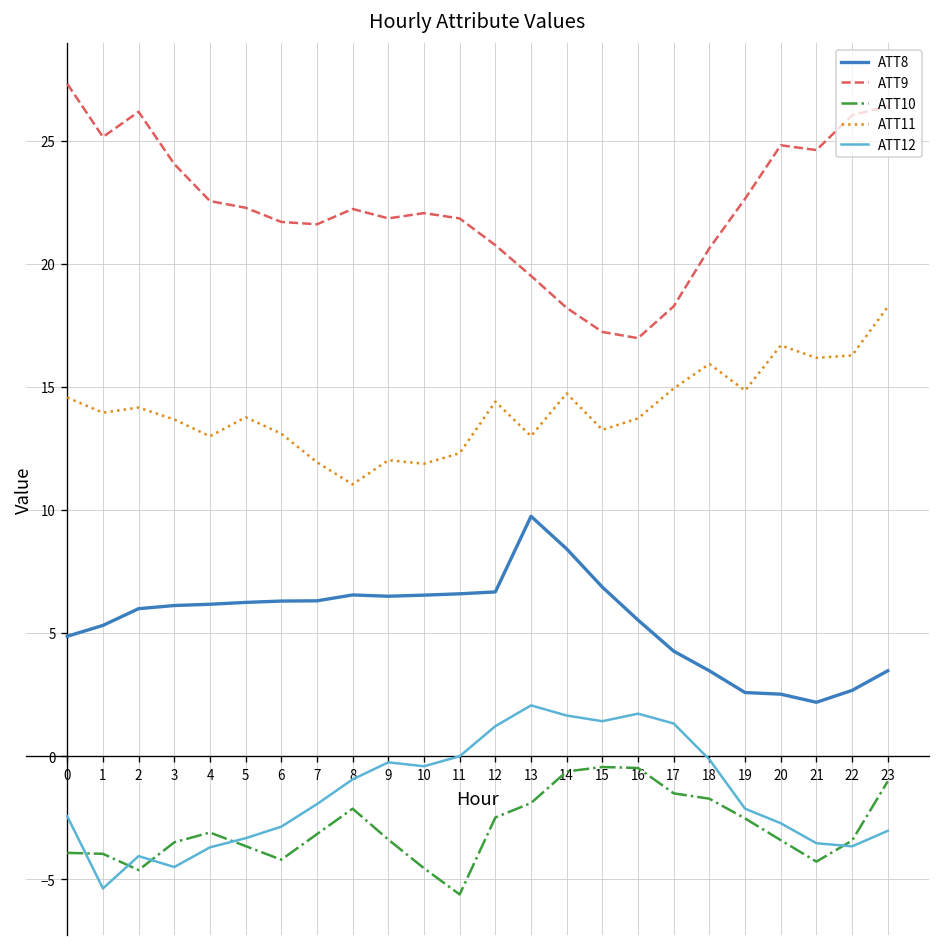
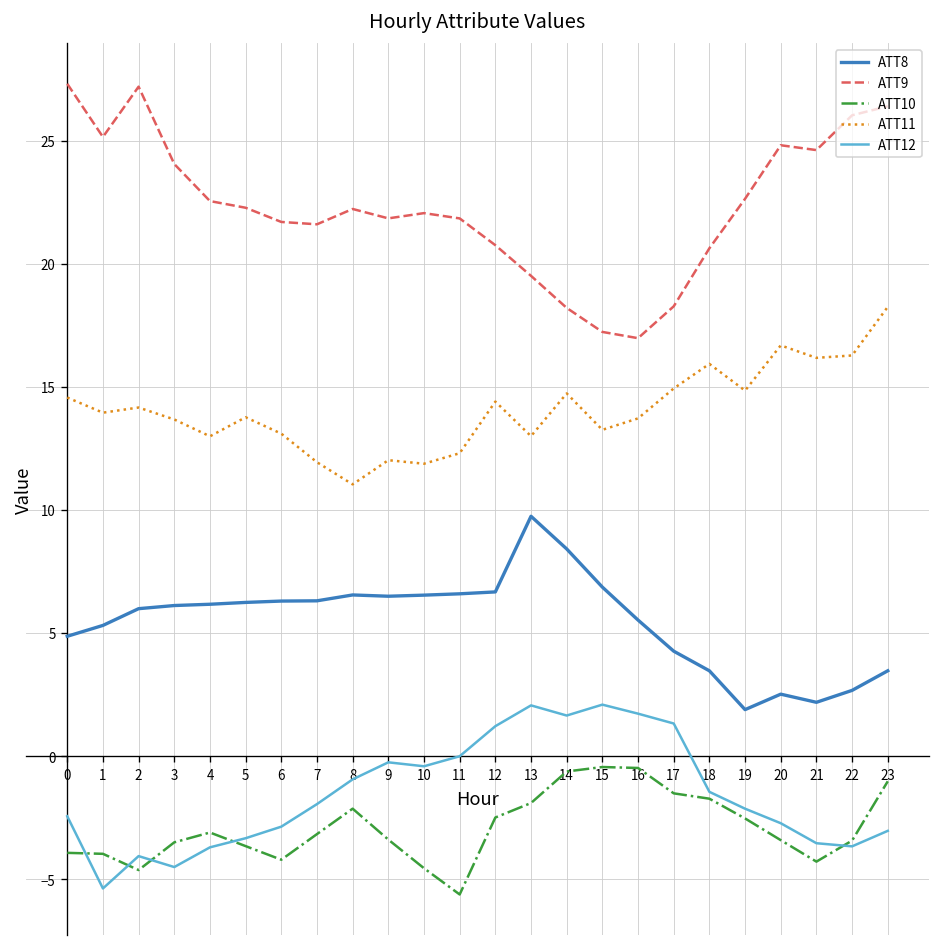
  {
    "ATT8": {
      "0": 4.9,
      "1": 5.3,
      "2": 6.0,
      "3": 6.1,
      "4": 6.2,
      "5": 6.2,
      "6": 6.3,
      "7": 6.3,
      "8": 6.5,
      "9": 6.5,
      "10": 6.5,
      "11": 6.6,
      "12": 6.7,
      "13": 9.7,
      "14": 8.4,
      "15": 6.9,
      "16": 5.5,
      "17": 4.3,
      "18": 3.5,
-     "19": 2.6,
+     "19": 1.9,
      "20": 2.5,
      "21": 2.2,
      "22": 2.7,
      "23": 3.5
    },
    "ATT9": {
      "0": 27.3,
      "1": 25.1,
-     "2": 26.2,
+     "2": 27.2,
      "3": 24.0,
      "4": 22.5,
      "5": 22.3,
      "6": 21.7,
      "7": 21.6,
      "8": 22.2,
      "9": 21.8,
      "10": 22.1,
      "11": 21.8,
      "12": 20.7,
      "13": 19.5,
      "14": 18.2,
      "15": 17.2,
      "16": 17.0,
      "17": 18.3,
      "18": 20.6,
      "19": 22.6,
      "20": 24.8,
      "21": 24.6
    },
    "ATT10": {
      "0": -3.9,
      "1": -4.0,
      "2": -4.6,
      "3": -3.5,
      "4": -3.1,
      "5": -3.7,
      "6": -4.2,
      "7": -3.2,
      "8": -2.1,
      "9": -3.4,
      "10": -4.6,
      "11": -5.6,
      "12": -2.5,
      "13": -1.9,
      "14": -0.6,
      "15": -0.4,
      "16": -0.5,
      "17": -1.5,
      "18": -1.7,
      "19": -2.5,
      "20": -3.4,
      "21": -4.3,
      "22": -3.4,
      "23": -1.0
    },
    "ATT11": {
      "0": 14.6,
      "1": 13.9,
      "2": 14.2,
      "3": 13.7,
      "4": 13.0,
      "5": 13.8,
      "6": 13.1,
      "7": 11.9,
      "8": 11.0,
      "9": 12.0,
      "10": 11.9,
      "11": 12.3,
      "12": 14.4,
      "13": 13.0,
      "14": 14.7,
      "15": 13.3,
      "16": 13.7,
      "17": 14.9,
      "18": 15.9,
      "19": 14.8,
      "20": 16.7,
      "21": 16.2,
      "22": 16.3,
      "23": 18.2
    },
    "ATT12": {
      "0": -2.4,
      "1": -5.4,
      "2": -4.1,
      "3": -4.5,
      "4": -3.7,
      "5": -3.3,
      "6": -2.9,
      "7": -2.0,
      "8": -0.9,
      "9": -0.3,
      "10": -0.4,
      "11": 0.0,
      "12": 1.2,
      "13": 2.1,
      "14": 1.6,
-     "15": 1.4,
+     "15": 2.1,
      "16": 1.7,
      "17": 1.3,
-     "18": -0.1,
+     "18": -1.5,
      "19": -2.1,
      "20": -2.7,
      "21": -3.5,
      "22": -3.7,
      "23": -3.0
    }
  }
